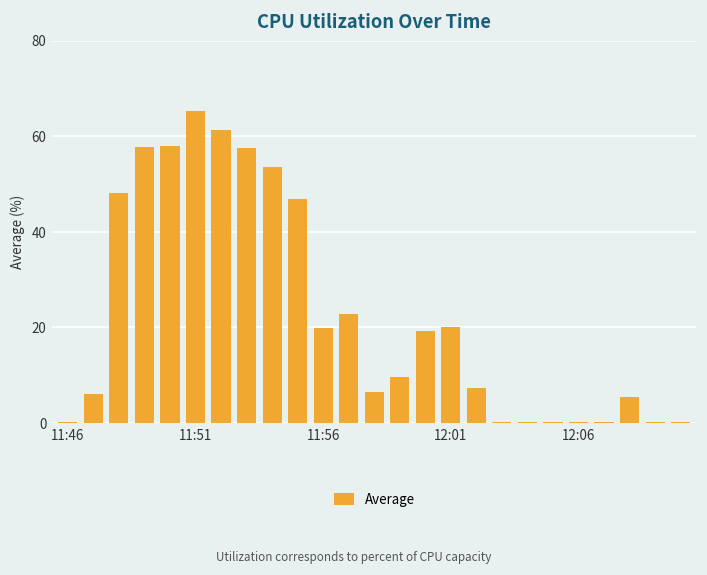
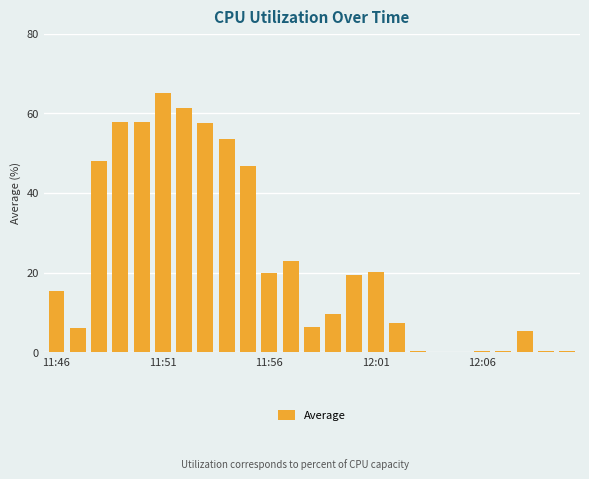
  {
-   "11:46": 0,
+   "11:46": 16,
    "11:51": 65,
    "11:56": 20,
    "12:01": 20
  }
